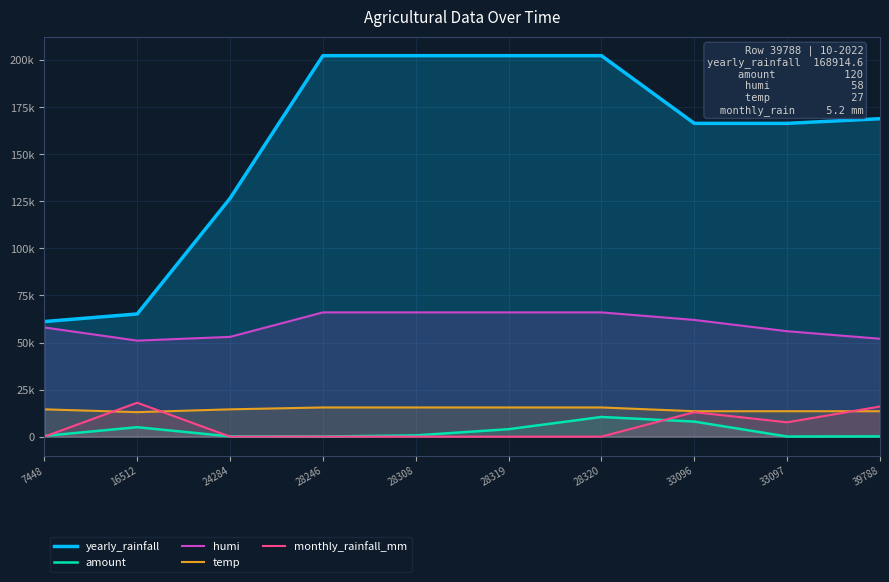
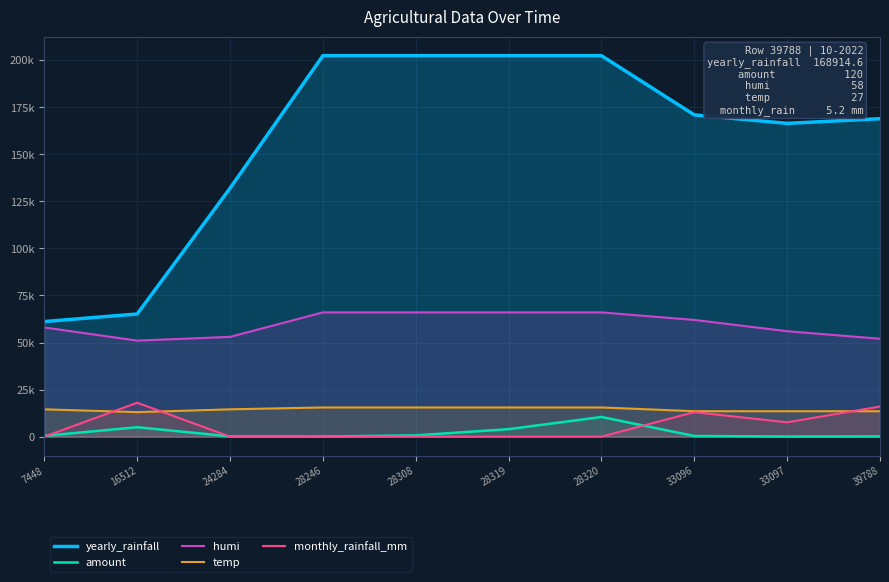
  {
    "yearly_rainfall": {
      "7448": 61000,
      "16512": 65000,
-     "24284": 127000,
+     "24284": 132000,
      "28246": 202000,
      "28308": 202000,
      "28319": 202000,
      "28320": 202000,
-     "33096": 166000,
+     "33096": 171000,
      "39788": 169000
    },
    "amount": {
      "16512": 5000,
      "28319": 4000,
      "28320": 10000,
-     "33096": 8000,
+     "33096": 0,
      "33097": 0,
      "39788": 0
    },
    "humi": {
      "7448": 58000,
      "16512": 51000,
      "24284": 53000,
      "28246": 66000,
      "28308": 66000,
      "28319": 66000,
      "28320": 66000,
      "33096": 62000,
      "33097": 56000,
      "39788": 52000
    },
    "temp": {
      "7448": 15000,
      "16512": 13000,
      "24284": 15000,
      "28246": 16000,
      "28308": 16000,
      "28319": 16000,
      "28320": 16000,
      "33097": 14000,
      "39788": 14000
    },
    "monthly_rainfall_mm": {
      "16512": 18000,
      "28319": 0,
      "28320": 0,
      "33097": 8000,
      "39788": 16000
    }
  }
